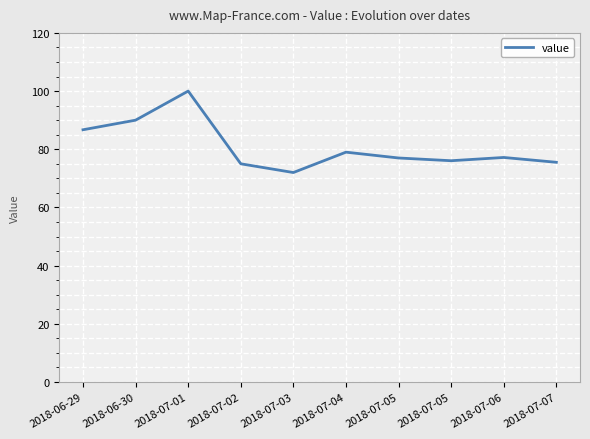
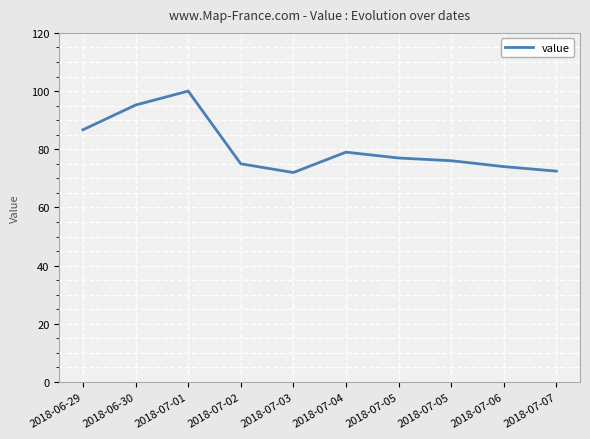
  {
    "2018-06-29": 87,
-   "2018-06-30": 90,
+   "2018-06-30": 95,
    "2018-07-01": 100,
    "2018-07-02": 75,
    "2018-07-03": 72,
    "2018-07-04": 79,
-   "2018-07-06": 77,
-   "2018-07-07": 76
+   "2018-07-06": 74,
+   "2018-07-07": 72
  }
